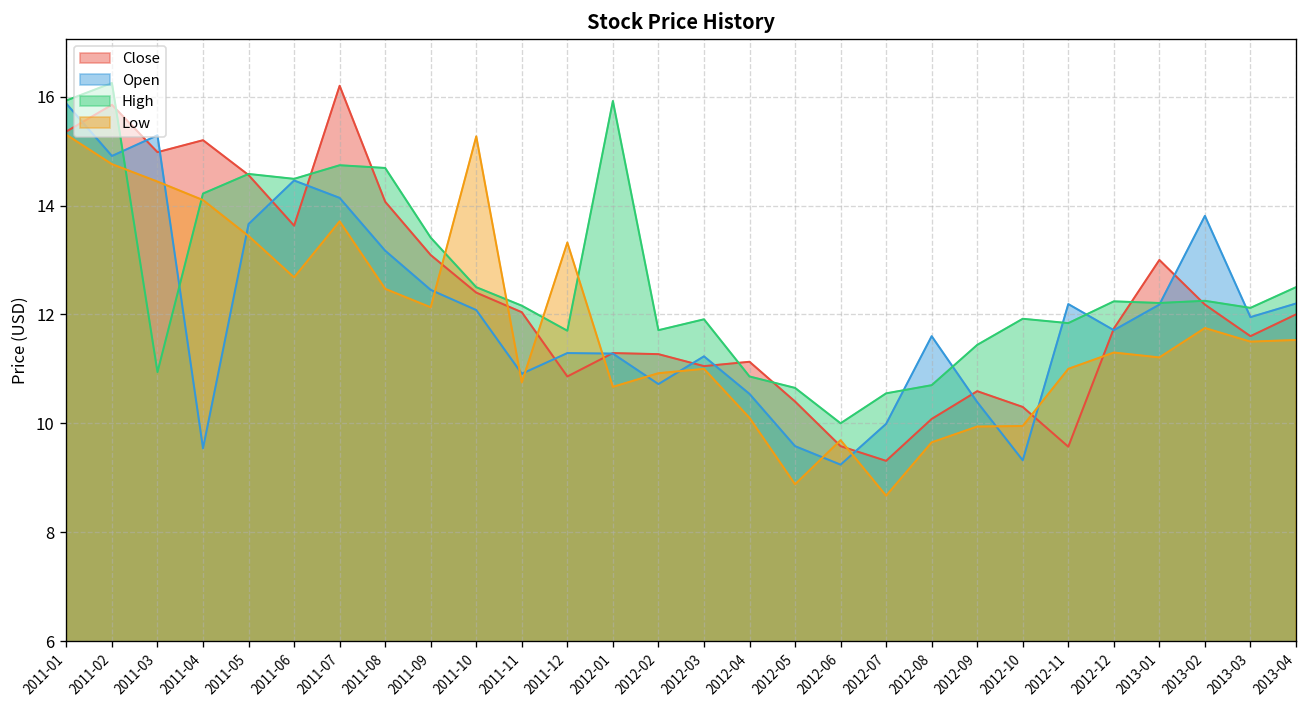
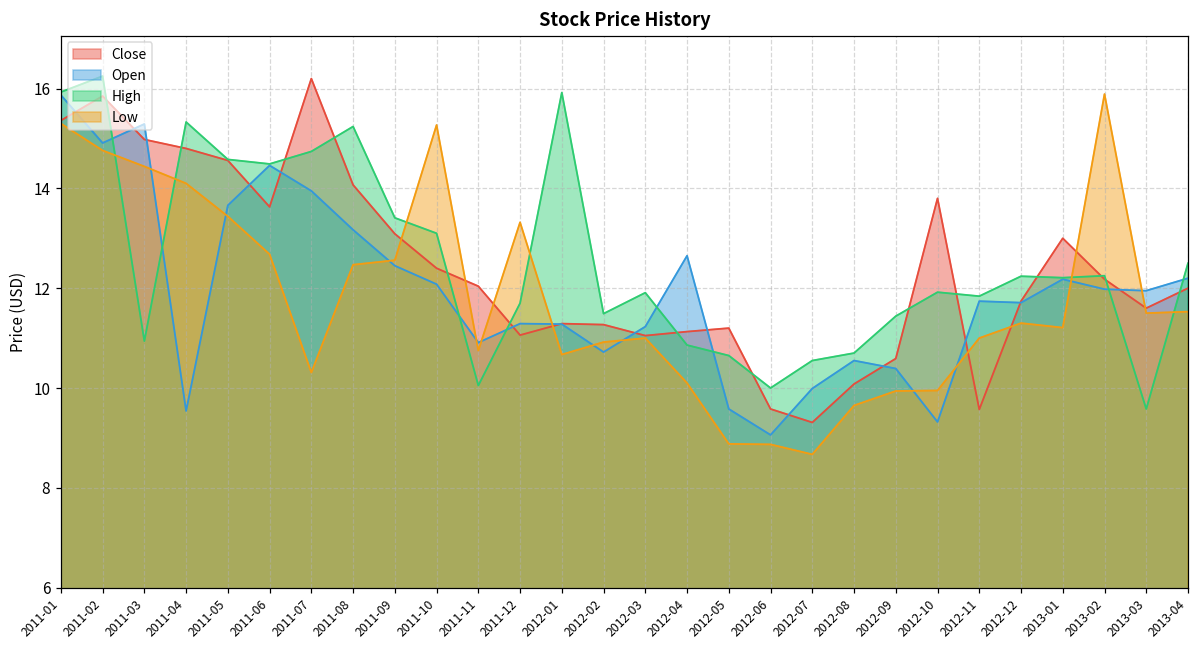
  {
    "Close": {
      "2011-01": 15.4,
      "2011-03": 15.0,
-     "2011-04": 15.2,
+     "2011-04": 14.8,
      "2011-06": 13.6,
      "2011-07": 16.2,
      "2011-08": 14.1,
      "2011-09": 13.1,
      "2011-10": 12.4,
      "2011-11": 12.0,
-     "2011-12": 10.9,
+     "2011-12": 11.1,
      "2012-02": 11.3,
      "2012-04": 11.1,
-     "2012-05": 10.4,
+     "2012-05": 11.2,
      "2012-06": 9.6,
      "2012-07": 9.3,
      "2012-08": 10.1,
      "2012-09": 10.6,
-     "2012-10": 10.3,
+     "2012-10": 13.8,
      "2012-11": 9.6,
      "2013-01": 13.0,
      "2013-02": 12.2,
      "2013-03": 11.6,
      "2013-04": 12.0
    },
    "Open": {
      "2011-01": 15.9,
      "2011-02": 14.9,
      "2011-04": 9.5,
      "2011-05": 13.7,
-     "2011-07": 14.1,
+     "2011-07": 14.0,
      "2011-08": 13.2,
      "2011-09": 12.5,
      "2011-10": 12.1,
      "2011-11": 10.9,
      "2011-12": 11.3,
      "2012-02": 10.7,
      "2012-03": 11.2,
-     "2012-04": 10.5,
+     "2012-04": 12.7,
      "2012-05": 9.6,
-     "2012-06": 9.2,
+     "2012-06": 9.1,
      "2012-07": 10.0,
-     "2012-08": 11.6,
+     "2012-08": 10.6,
      "2012-09": 10.4,
      "2012-10": 9.3,
-     "2012-11": 12.2,
-     "2013-02": 13.8,
+     "2012-11": 11.7,
+     "2013-02": 12.0,
      "2013-03": 12.0,
      "2013-04": 12.2
    },
    "High": {
      "2011-01": 15.9,
      "2011-03": 10.9,
-     "2011-04": 14.2,
+     "2011-04": 15.3,
      "2011-07": 14.7,
-     "2011-08": 14.7,
+     "2011-08": 15.2,
      "2011-09": 13.4,
-     "2011-10": 12.5,
-     "2011-11": 12.2,
+     "2011-10": 13.1,
+     "2011-11": 10.1,
      "2011-12": 11.7,
      "2012-01": 15.9,
-     "2012-02": 11.7,
+     "2012-02": 11.5,
      "2012-03": 11.9,
      "2012-04": 10.9,
      "2012-05": 10.7,
      "2012-06": 10.0,
      "2012-07": 10.6,
      "2012-08": 10.7,
      "2012-09": 11.4,
      "2012-10": 11.9,
      "2012-11": 11.8,
      "2012-12": 12.2,
      "2013-02": 12.3,
-     "2013-03": 12.1,
+     "2013-03": 9.6,
      "2013-04": 12.5
    },
    "Low": {
      "2011-01": 15.3,
      "2011-02": 14.8,
      "2011-03": 14.4,
      "2011-04": 14.1,
      "2011-05": 13.4,
      "2011-06": 12.7,
-     "2011-07": 13.7,
+     "2011-07": 10.3,
      "2011-08": 12.5,
-     "2011-09": 12.1,
+     "2011-09": 12.6,
      "2011-10": 15.3,
      "2011-11": 10.8,
      "2011-12": 13.3,
      "2012-01": 10.7,
      "2012-02": 10.9,
      "2012-04": 10.1,
      "2012-05": 8.9,
-     "2012-06": 9.7,
+     "2012-06": 8.9,
      "2012-07": 8.7,
      "2012-08": 9.7,
      "2012-09": 9.9,
      "2012-10": 10.0,
      "2012-11": 11.0,
      "2012-12": 11.3,
      "2013-01": 11.2,
-     "2013-02": 11.8,
+     "2013-02": 15.9,
      "2013-03": 11.5,
      "2013-04": 11.5
    }
  }
